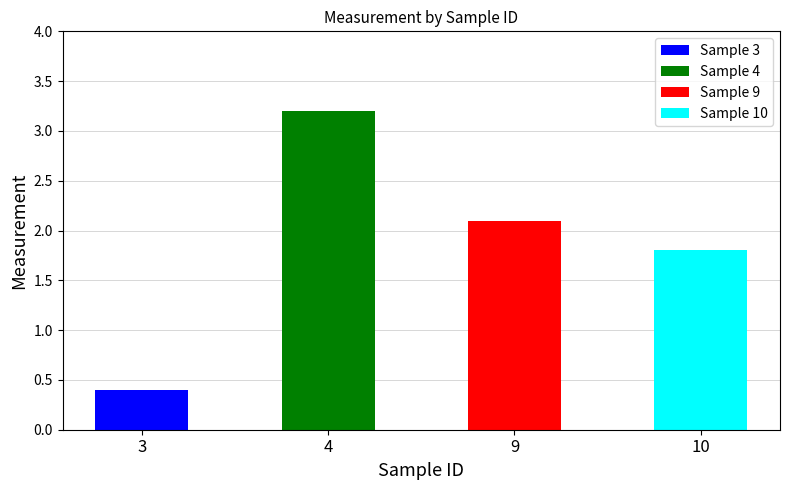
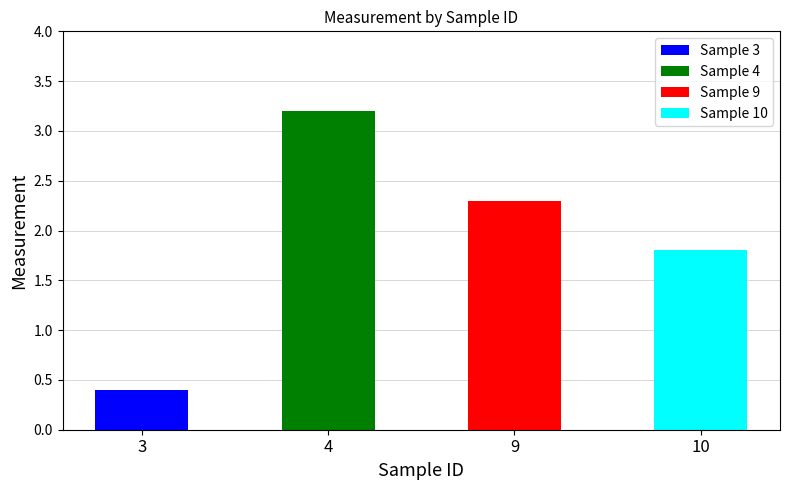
  {
    "3": 0.4,
    "4": 3.2,
-   "9": 2.1,
+   "9": 2.3,
    "10": 1.8
  }
